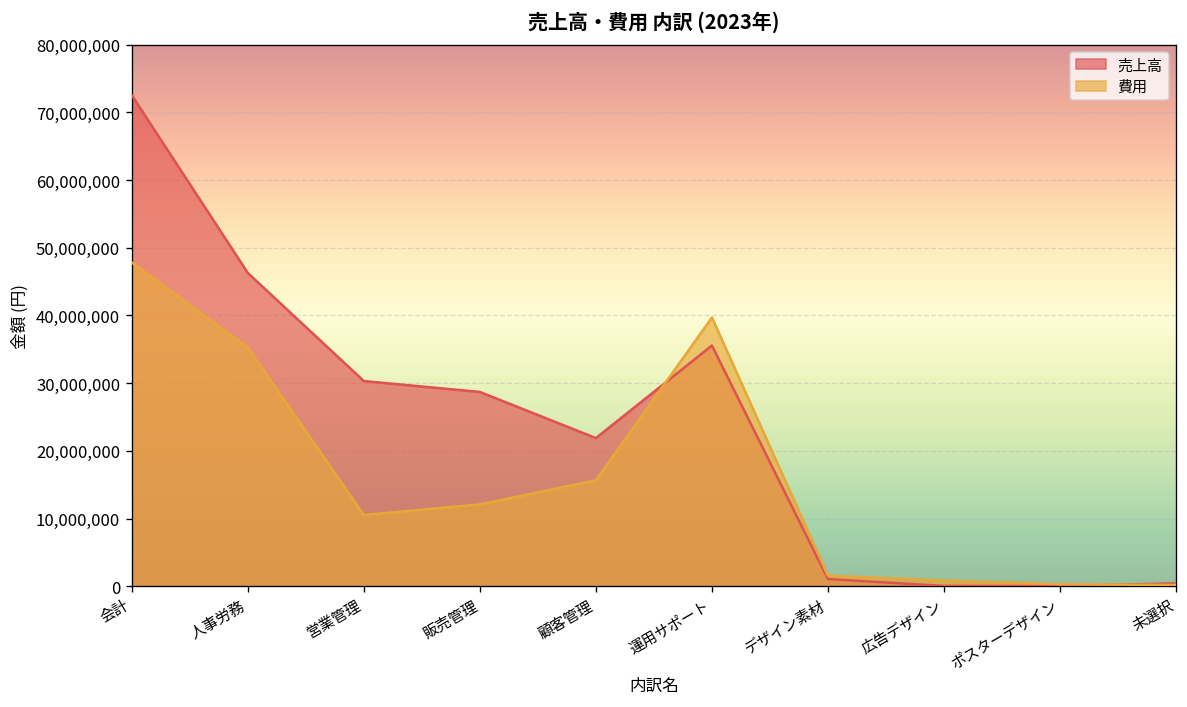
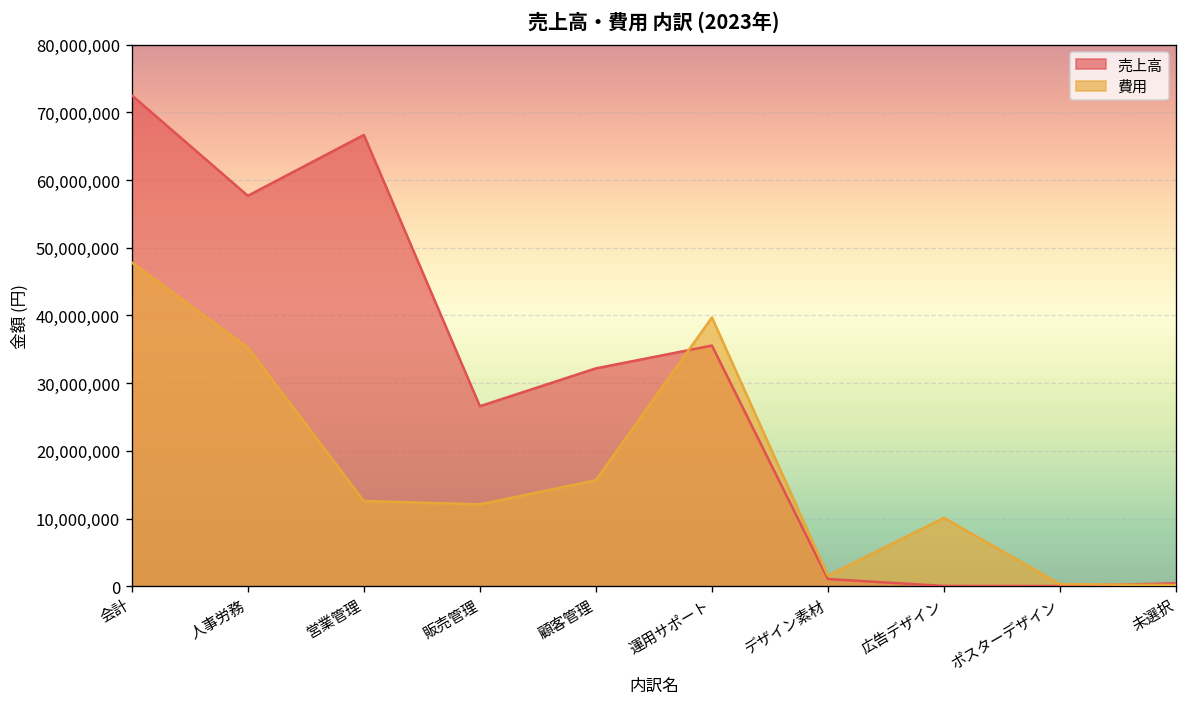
  {
    "売上高": {
      "会計": "72,000,000",
-     "人事労務": "46,000,000",
-     "営業管理": "30,000,000",
-     "販売管理": "29,000,000",
-     "顧客管理": "22,000,000",
+     "人事労務": "58,000,000",
+     "営業管理": "67,000,000",
+     "販売管理": "27,000,000",
+     "顧客管理": "32,000,000",
      "運用サポート": "36,000,000",
      "デザイン素材": "1,000,000",
      "広告デザイン": "0"
    },
    "費用": {
      "会計": "48,000,000",
      "人事労務": "35,000,000",
-     "営業管理": "11,000,000",
+     "営業管理": "13,000,000",
      "販売管理": "12,000,000",
      "顧客管理": "16,000,000",
      "運用サポート": "40,000,000",
      "デザイン素材": "2,000,000",
-     "広告デザイン": "1,000,000"
+     "広告デザイン": "10,000,000"
    }
  }
